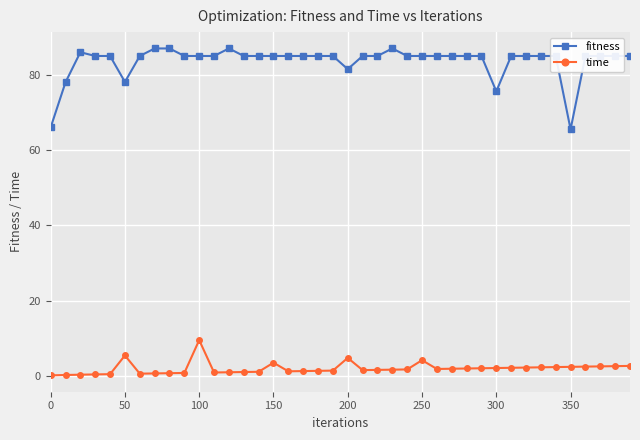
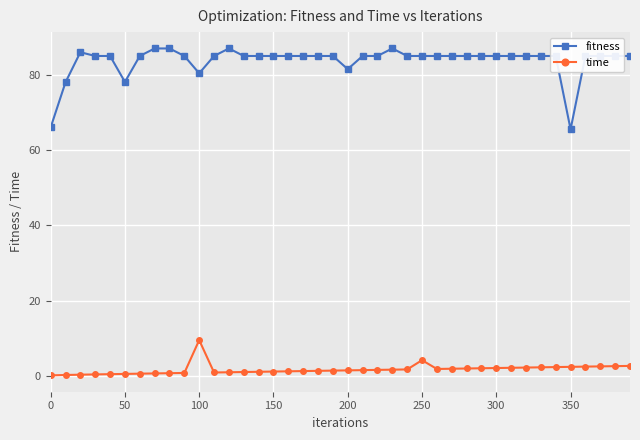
  {
    "fitness": {
      "0": 66,
      "50": 78,
-     "100": 85,
+     "100": 80,
      "150": 85,
      "200": 82,
      "250": 85,
-     "300": 76,
+     "300": 85,
      "350": 66
    },
    "time": {
      "0": 0,
-     "50": 5,
+     "50": 0,
      "100": 9,
-     "150": 3,
-     "200": 5,
+     "150": 1,
+     "200": 1,
      "250": 4,
      "300": 2,
      "350": 2
    }
  }
